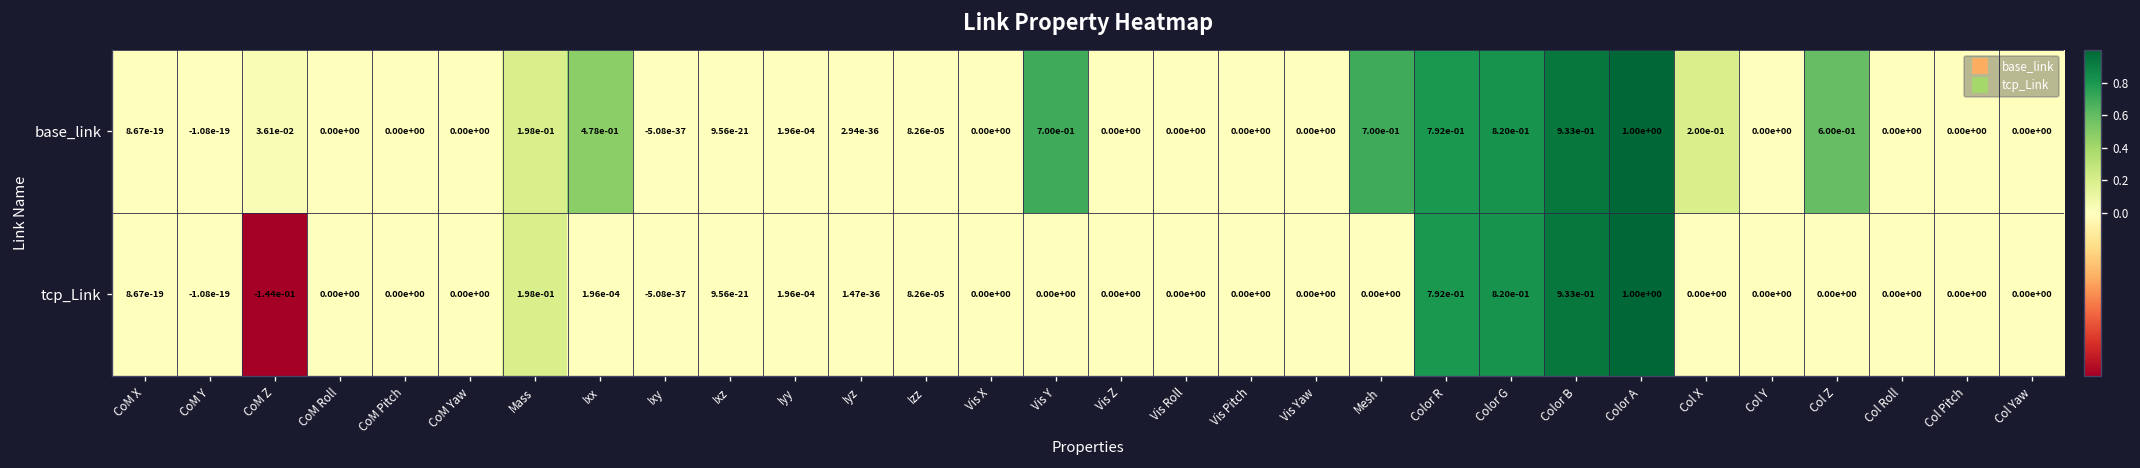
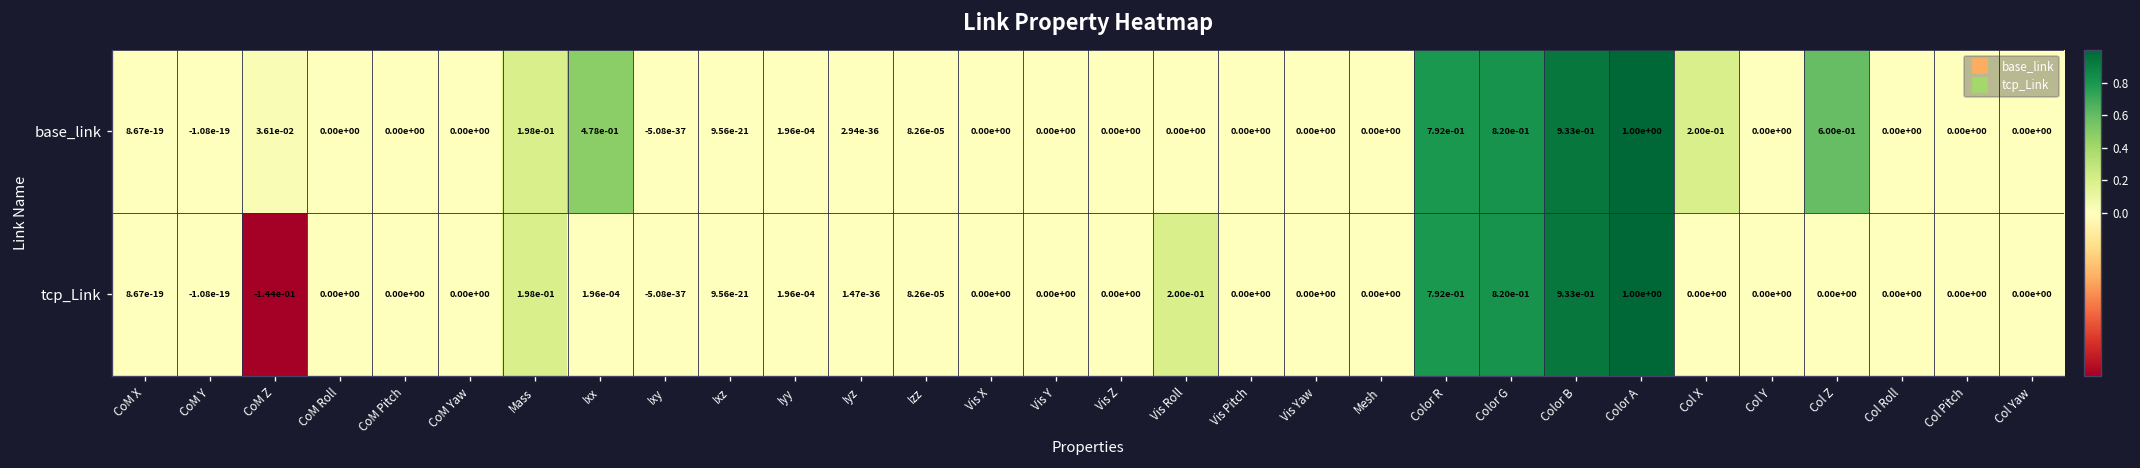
  {
    "base_link": {
      "CoM X": "8.67e-19",
      "CoM Y": "-1.08e-19",
      "CoM Z": "3.61e-02",
      "CoM Roll": "0.00e+00",
      "CoM Pitch": "0.00e+00",
      "CoM Yaw": "0.00e+00",
      "Mass": "1.98e-01",
      "Ixx": "4.78e-01",
      "Ixy": "-5.08e-37",
      "Ixz": "9.56e-21",
      "Iyy": "1.96e-04",
      "Iyz": "2.94e-36",
      "Izz": "8.26e-05",
      "Vis X": "0.00e+00",
-     "Vis Y": "7.00e-01",
+     "Vis Y": "0.00e+00",
      "Vis Z": "0.00e+00",
      "Vis Roll": "0.00e+00",
      "Vis Pitch": "0.00e+00",
      "Vis Yaw": "0.00e+00",
-     "Mesh": "7.00e-01",
+     "Mesh": "0.00e+00",
      "Color R": "7.92e-01",
      "Color G": "8.20e-01",
      "Color B": "9.33e-01",
      "Color A": "1.00e+00",
      "Col X": "2.00e-01",
      "Col Y": "0.00e+00",
      "Col Z": "6.00e-01",
      "Col Roll": "0.00e+00",
      "Col Pitch": "0.00e+00",
      "Col Yaw": "0.00e+00"
    },
    "tcp_Link": {
      "CoM X": "8.67e-19",
      "CoM Y": "-1.08e-19",
      "CoM Z": "-1.44e-01",
      "CoM Roll": "0.00e+00",
      "CoM Pitch": "0.00e+00",
      "CoM Yaw": "0.00e+00",
      "Mass": "1.98e-01",
      "Ixx": "1.96e-04",
      "Ixy": "-5.08e-37",
      "Ixz": "9.56e-21",
      "Iyy": "1.96e-04",
      "Iyz": "1.47e-36",
      "Izz": "8.26e-05",
      "Vis X": "0.00e+00",
      "Vis Y": "0.00e+00",
      "Vis Z": "0.00e+00",
-     "Vis Roll": "0.00e+00",
+     "Vis Roll": "2.00e-01",
      "Vis Pitch": "0.00e+00",
      "Vis Yaw": "0.00e+00",
      "Mesh": "0.00e+00",
      "Color R": "7.92e-01",
      "Color G": "8.20e-01",
      "Color B": "9.33e-01",
      "Color A": "1.00e+00",
      "Col X": "0.00e+00",
      "Col Y": "0.00e+00",
      "Col Z": "0.00e+00",
      "Col Roll": "0.00e+00",
      "Col Pitch": "0.00e+00",
      "Col Yaw": "0.00e+00"
    }
  }
